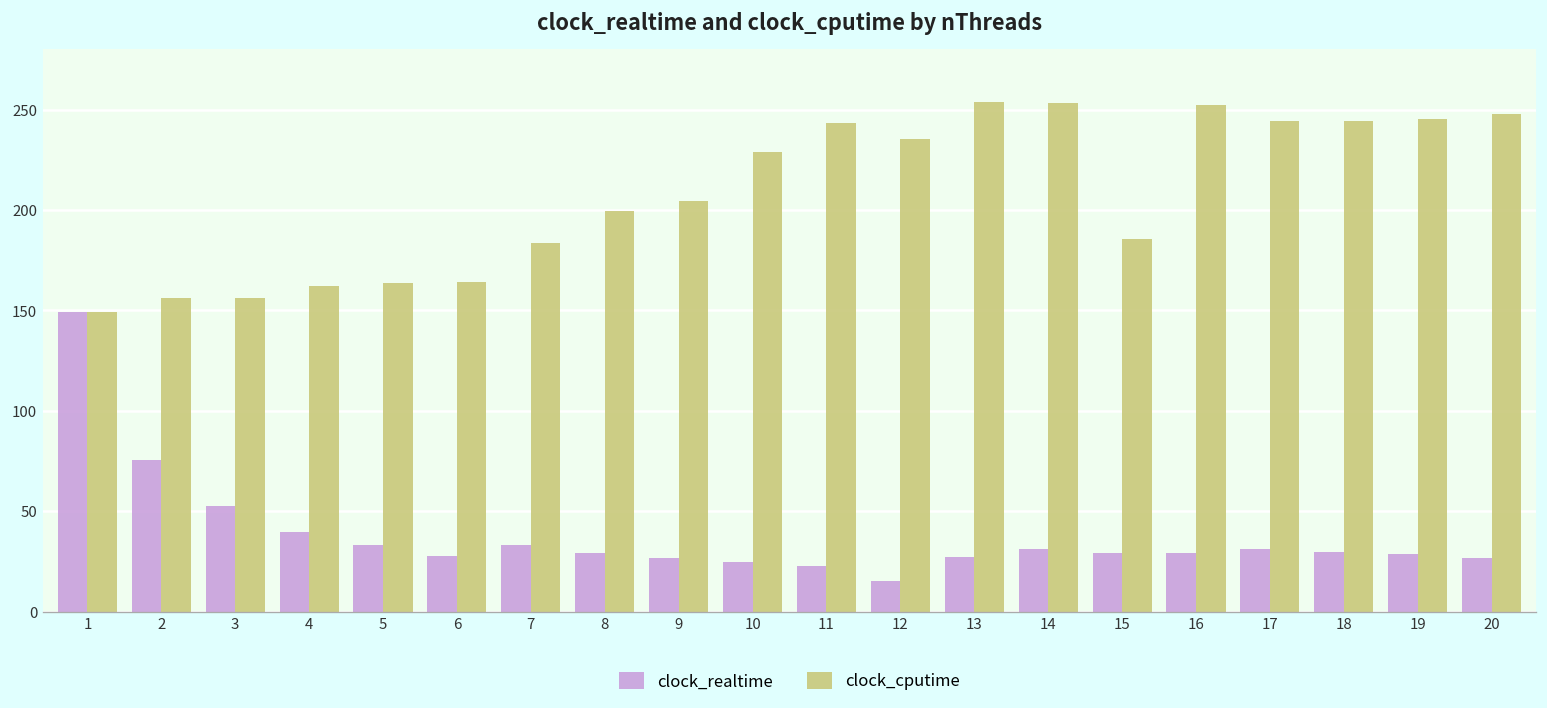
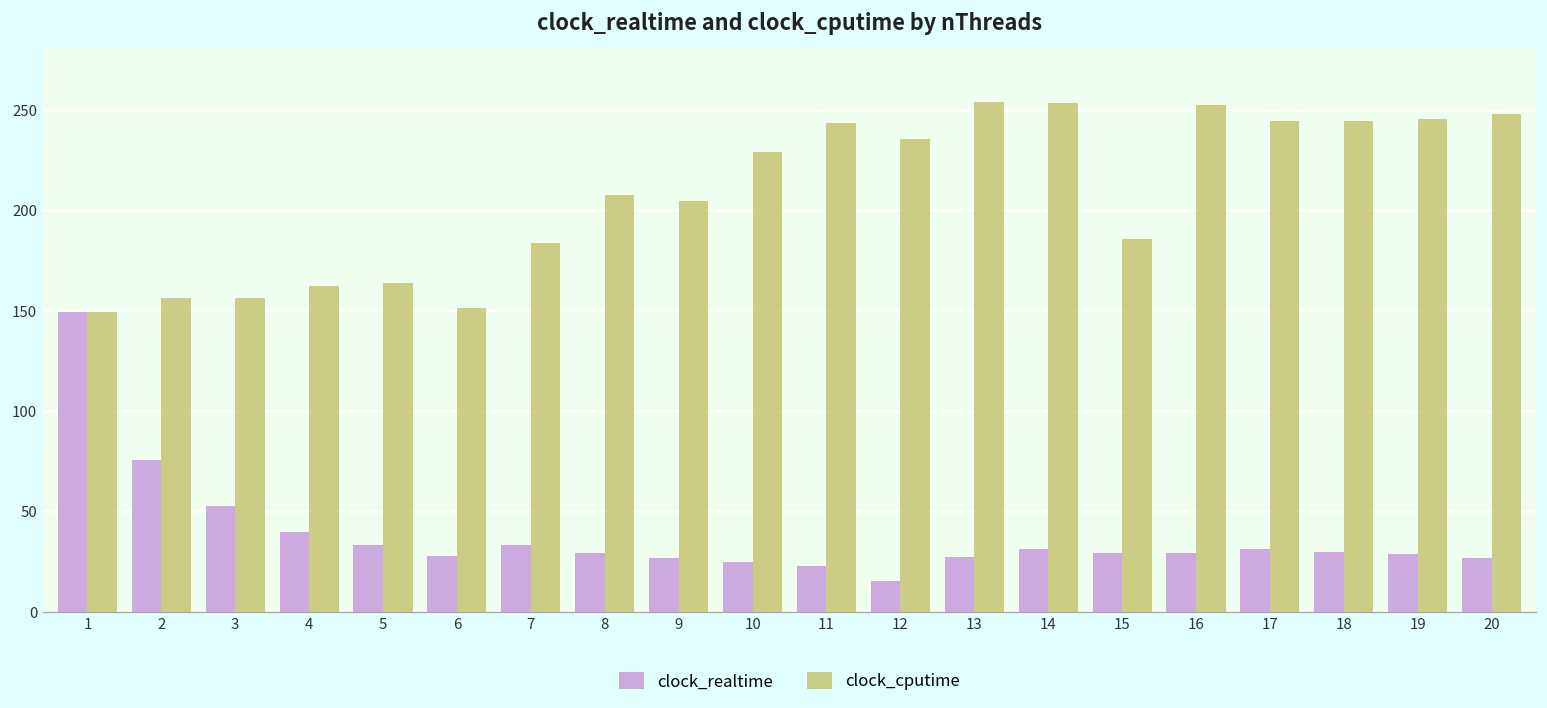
  {
    "clock_realtime": {
      "1": 149,
      "2": 76,
      "3": 53,
      "4": 40,
      "5": 33,
      "6": 28,
      "7": 33,
      "8": 29,
      "9": 27,
      "10": 24,
      "11": 23,
      "12": 15,
      "13": 27,
      "14": 31,
      "15": 29,
      "16": 29,
      "17": 31,
      "18": 30,
      "19": 29,
      "20": 26
    },
    "clock_cputime": {
      "1": 149,
      "2": 156,
      "3": 156,
      "4": 162,
      "5": 164,
-     "6": 164,
+     "6": 151,
      "7": 184,
-     "8": 200,
+     "8": 207,
      "9": 204,
      "10": 229,
      "11": 243,
      "12": 236,
      "13": 254,
      "14": 253,
      "15": 186,
      "16": 253,
      "17": 244,
      "18": 244,
      "19": 245,
      "20": 248
    }
  }
